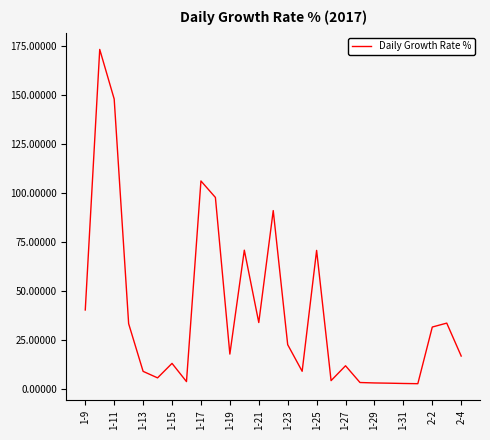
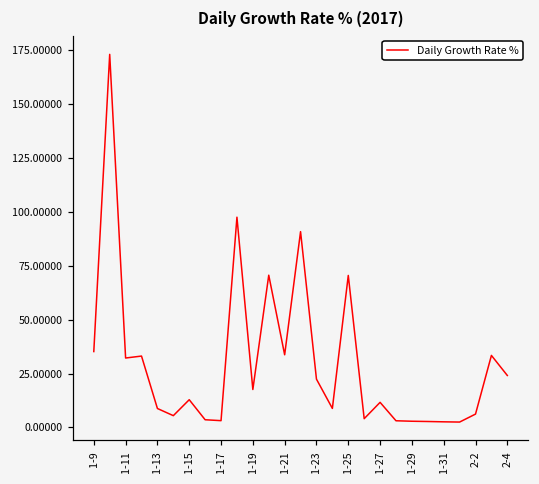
  {
-   "1-9": 40,
-   "1-11": 148,
+   "1-9": 35,
+   "1-11": 32,
    "1-13": 9,
    "1-15": 13,
-   "1-17": 106,
+   "1-17": 3,
    "1-19": 18,
    "1-21": 34,
    "1-23": 22,
    "1-25": 70,
    "1-27": 12,
    "1-29": 3,
    "1-31": 3,
-   "2-2": 31,
-   "2-4": 17
+   "2-2": 6,
+   "2-4": 24
  }
